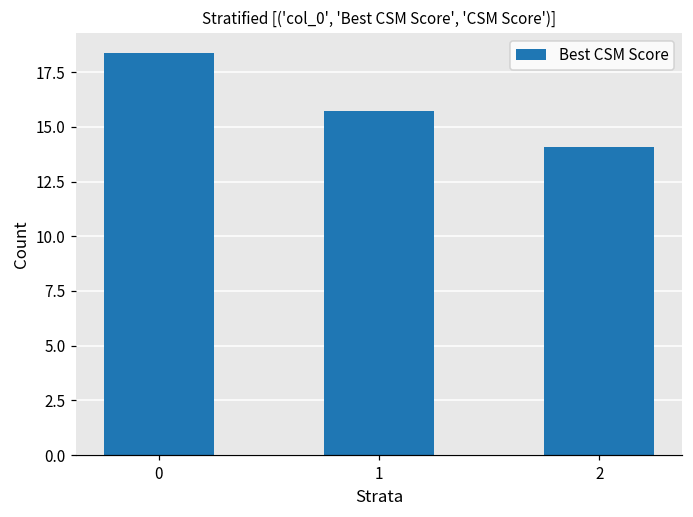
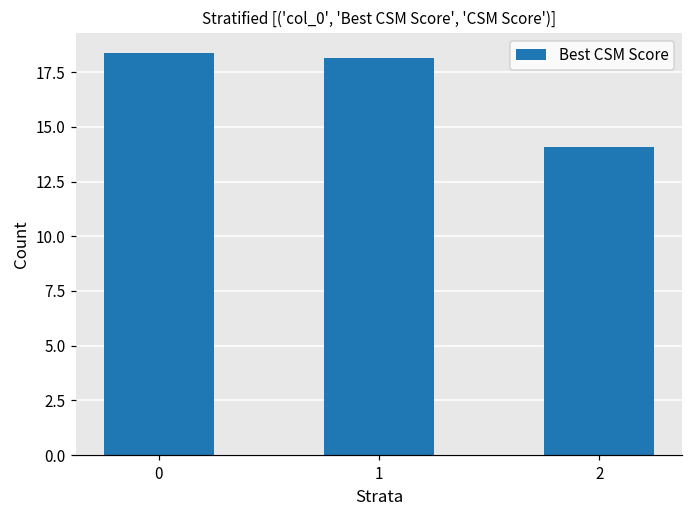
  {
    "0": 18.4,
-   "1": 15.7,
+   "1": 18.1,
    "2": 14.1
  }
